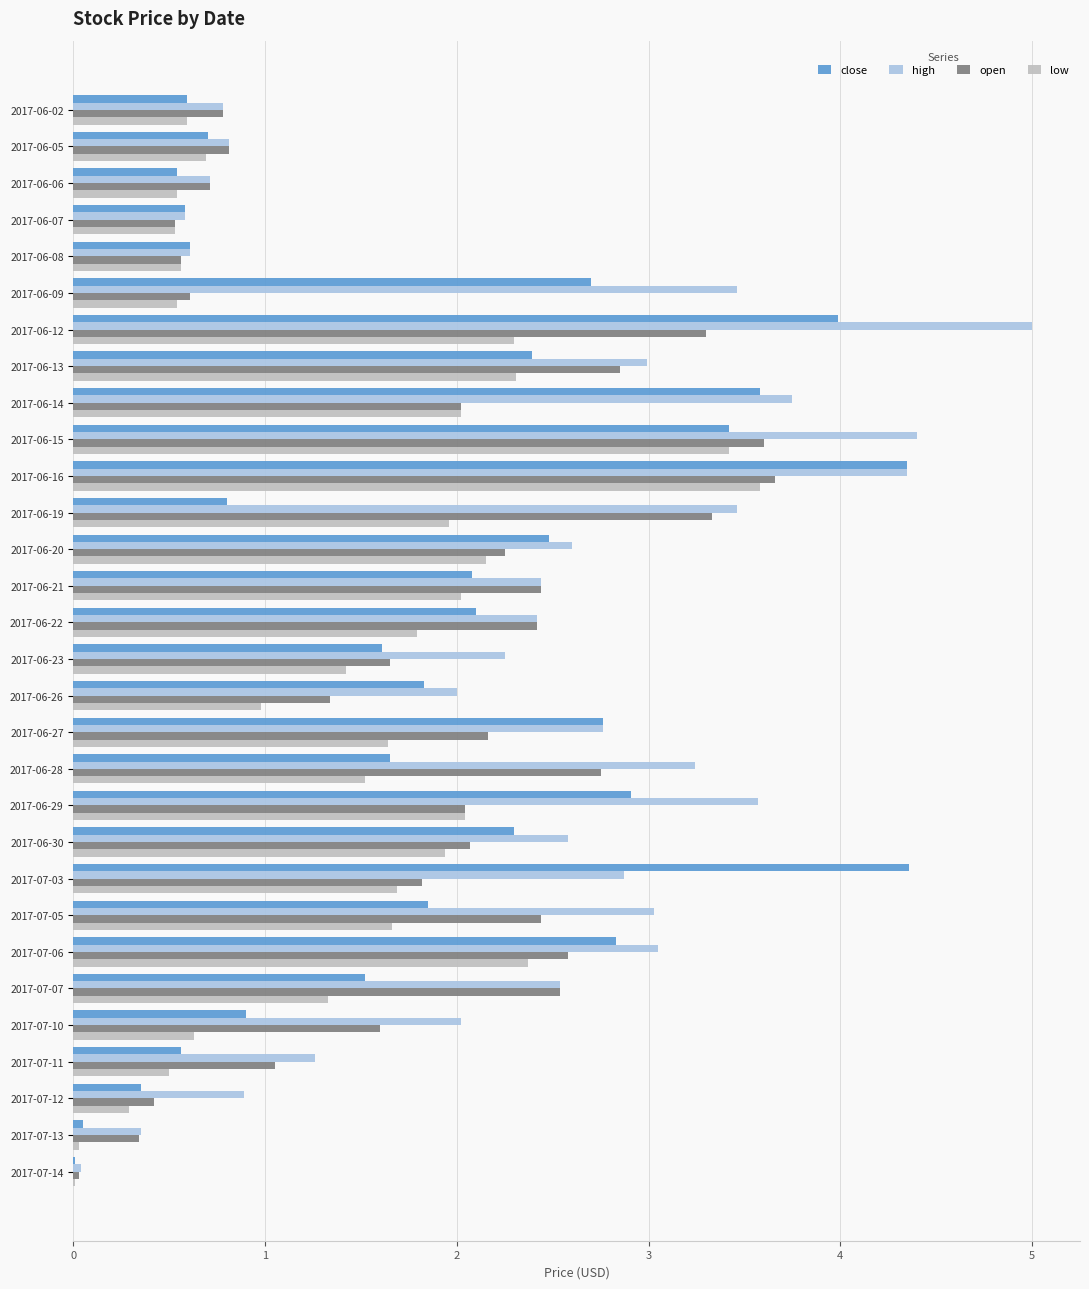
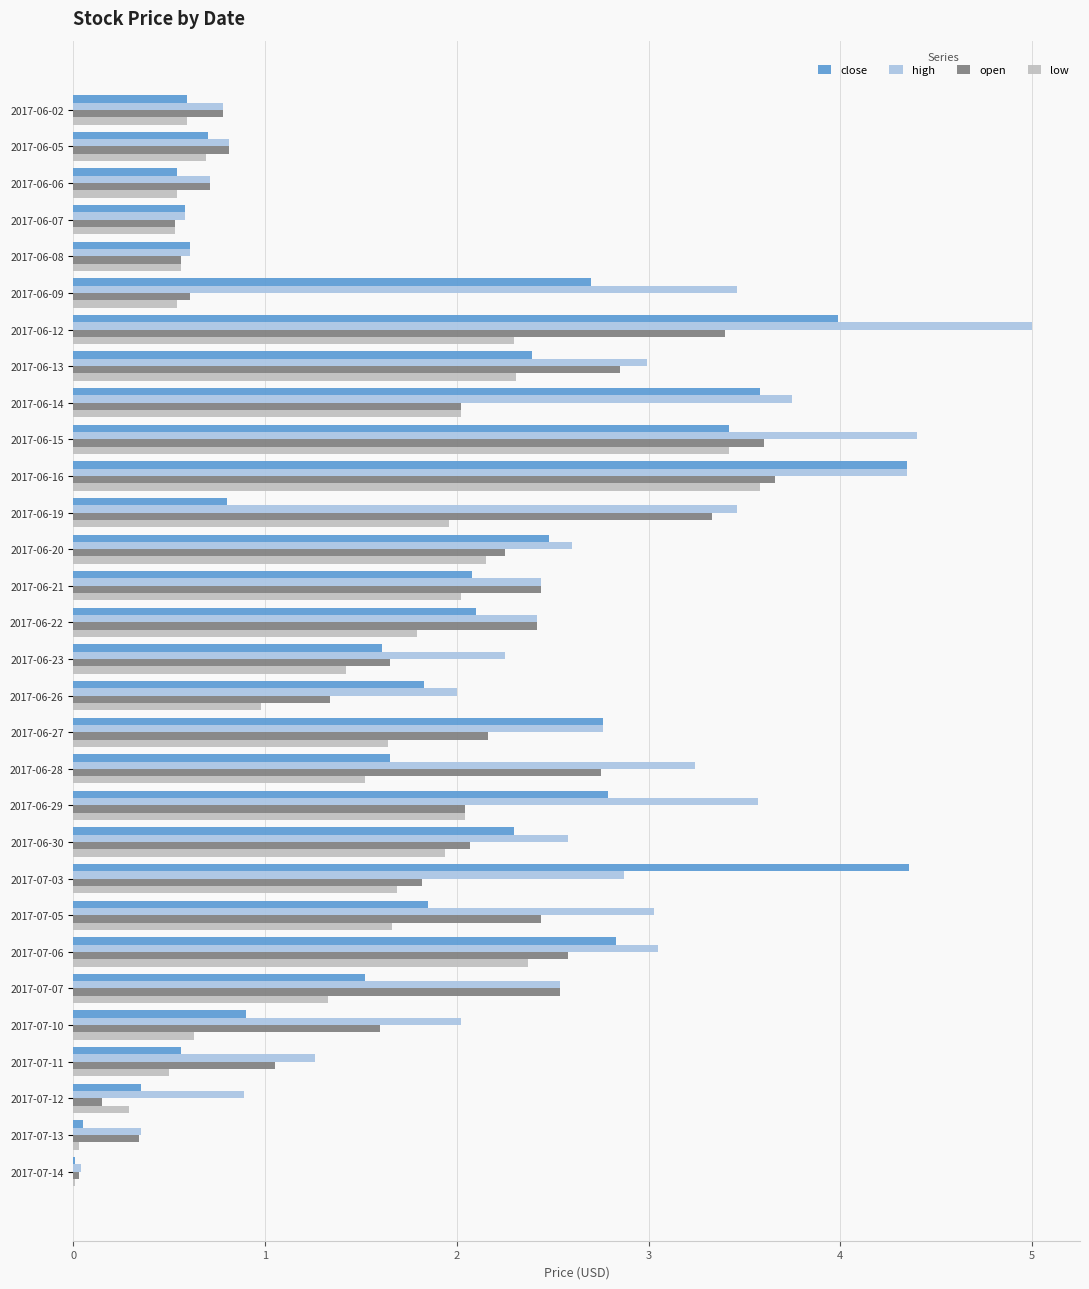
  {
    "close": {
      "2017-06-02": 0.59,
      "2017-06-05": 0.70,
      "2017-06-06": 0.54,
      "2017-06-07": 0.58,
      "2017-06-08": 0.61,
      "2017-06-09": 2.70,
      "2017-06-12": 3.99,
      "2017-06-13": 2.39,
      "2017-06-14": 3.58,
      "2017-06-15": 3.42,
      "2017-06-16": 4.35,
      "2017-06-19": 0.80,
      "2017-06-20": 2.48,
      "2017-06-21": 2.08,
      "2017-06-22": 2.10,
      "2017-06-23": 1.61,
      "2017-06-26": 1.83,
      "2017-06-27": 2.76,
      "2017-06-28": 1.65,
-     "2017-06-29": 2.91,
+     "2017-06-29": 2.79,
      "2017-06-30": 2.30,
      "2017-07-03": 4.36,
      "2017-07-05": 1.85,
      "2017-07-06": 2.83,
      "2017-07-07": 1.52,
      "2017-07-10": 0.90,
      "2017-07-11": 0.56,
      "2017-07-12": 0.35,
      "2017-07-13": 0.05
    },
    "open": {
      "2017-06-02": 0.78,
      "2017-06-05": 0.81,
      "2017-06-06": 0.71,
      "2017-06-07": 0.53,
      "2017-06-08": 0.56,
      "2017-06-09": 0.61,
-     "2017-06-12": 3.3,
+     "2017-06-12": 3.4,
      "2017-06-13": 2.85,
      "2017-06-14": 2.02,
      "2017-06-15": 3.60,
      "2017-06-16": 3.66,
      "2017-06-19": 3.33,
      "2017-06-20": 2.25,
      "2017-06-21": 2.44,
      "2017-06-22": 2.42,
      "2017-06-23": 1.65,
      "2017-06-26": 1.34,
      "2017-06-27": 2.16,
      "2017-06-28": 2.75,
      "2017-06-29": 2.04,
      "2017-06-30": 2.07,
      "2017-07-03": 1.82,
      "2017-07-05": 2.44,
      "2017-07-06": 2.58,
      "2017-07-07": 2.54,
      "2017-07-10": 1.60,
      "2017-07-11": 1.05,
-     "2017-07-12": 0.42,
+     "2017-07-12": 0.15,
      "2017-07-13": 0.34,
      "2017-07-14": 0.03
    }
  }
